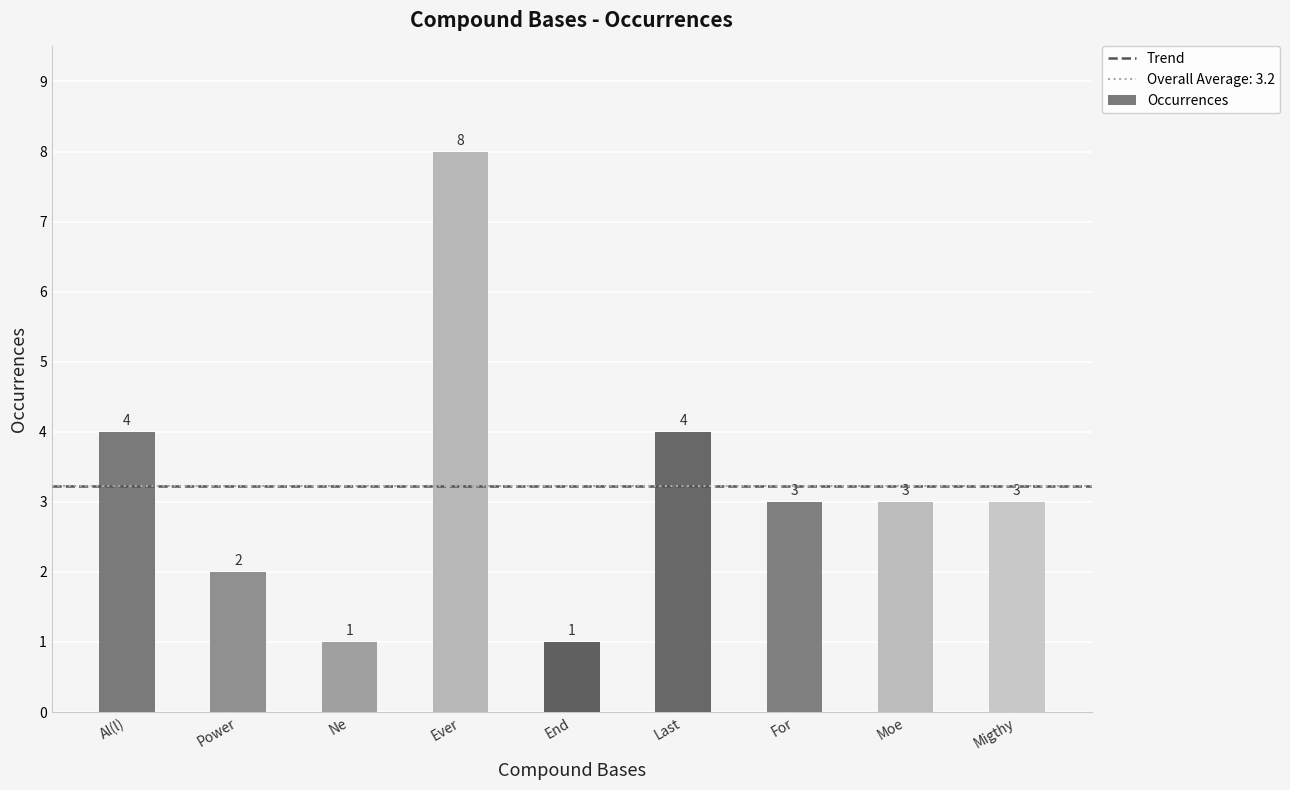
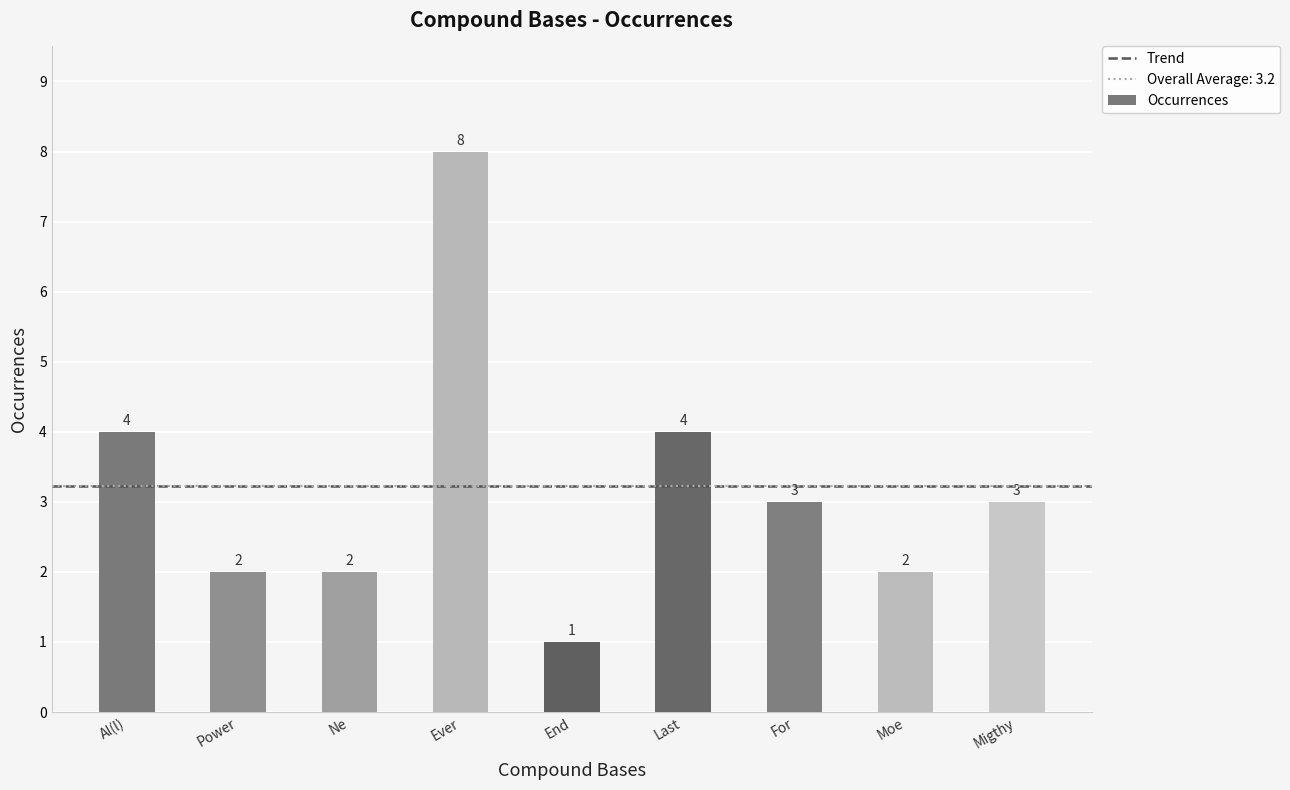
  {
    "Al(l)": 4,
    "Power": 2,
-   "Ne": 1,
+   "Ne": 2,
    "Ever": 8,
    "End": 1,
    "Last": 4,
    "For": 3,
-   "Moe": 3,
+   "Moe": 2,
    "Migthy": 3
  }
